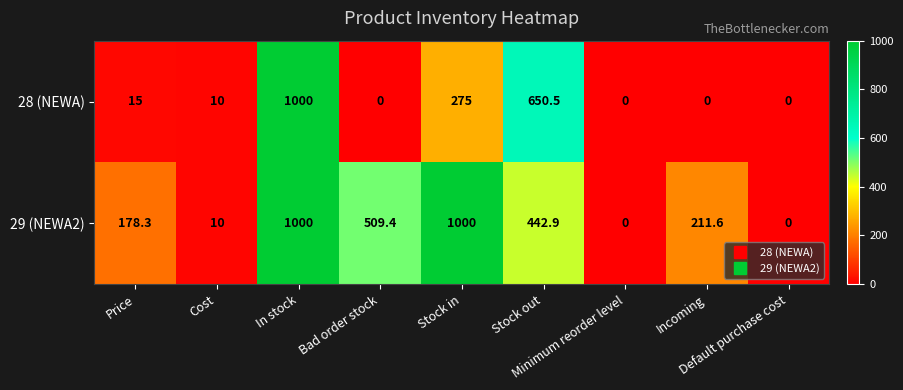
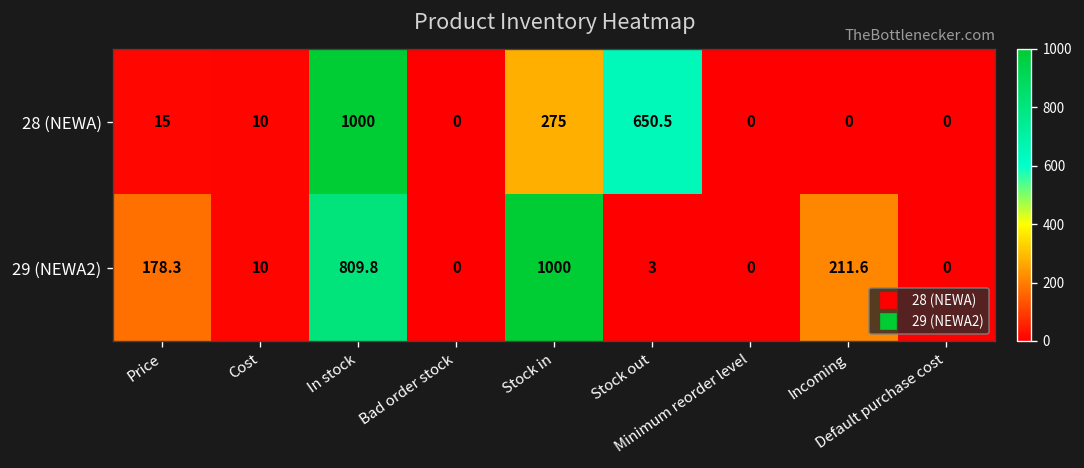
  {
    "28 (NEWA)": {
      "Price": 15,
      "Cost": 10,
      "In stock": 1000,
      "Bad order stock": 0,
      "Stock in": 275,
      "Stock out": 650.5,
      "Minimum reorder level": 0,
      "Incoming": 0,
      "Default purchase cost": 0
    },
    "29 (NEWA2)": {
      "Price": 178.3,
      "Cost": 10,
-     "In stock": 1000,
-     "Bad order stock": 509.4,
+     "In stock": 809.8,
+     "Bad order stock": 0,
      "Stock in": 1000,
-     "Stock out": 442.9,
+     "Stock out": 3,
      "Minimum reorder level": 0,
      "Incoming": 211.6,
      "Default purchase cost": 0
    }
  }
